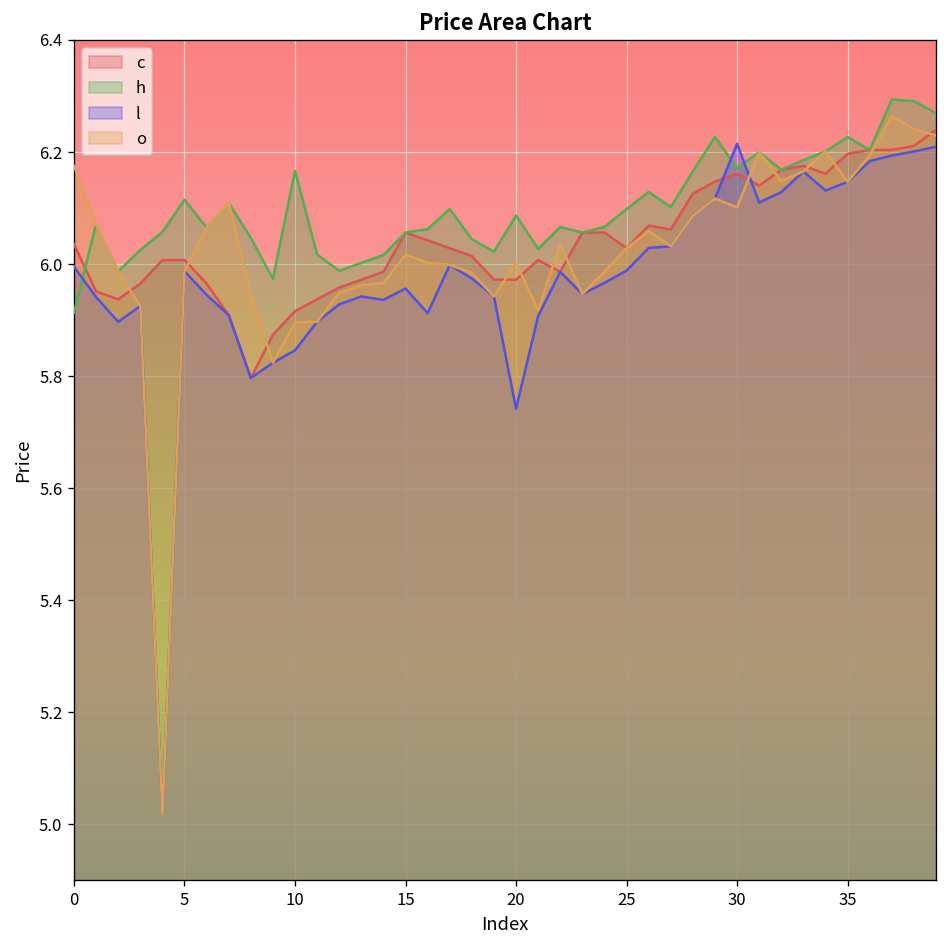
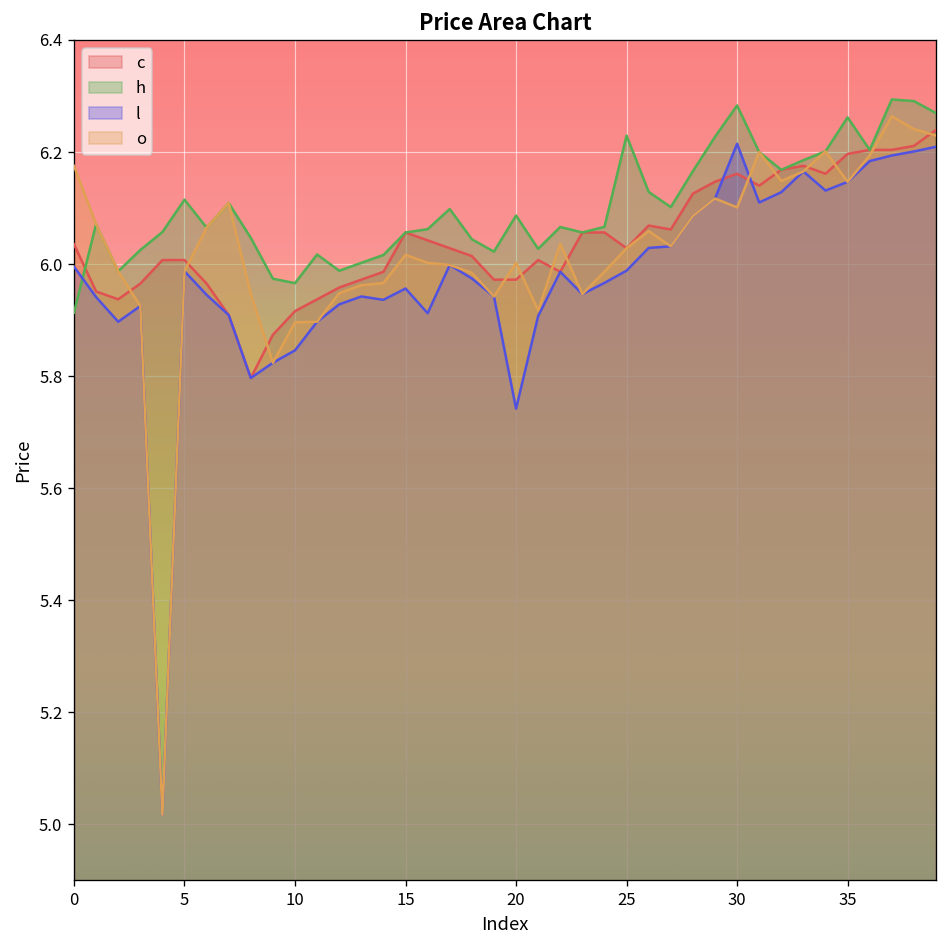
  {
    "h": {
      "0": 5.91,
      "5": 6.12,
-     "10": 6.17,
+     "10": 5.97,
      "20": 6.09,
-     "25": 6.10,
-     "30": 6.17,
-     "35": 6.23
+     "25": 6.23,
+     "30": 6.28,
+     "35": 6.26
    },
    "l": {
      "0": 6.00,
      "10": 5.85,
      "15": 5.96,
      "20": 5.74,
      "25": 5.99,
      "30": 6.21
    }
  }
